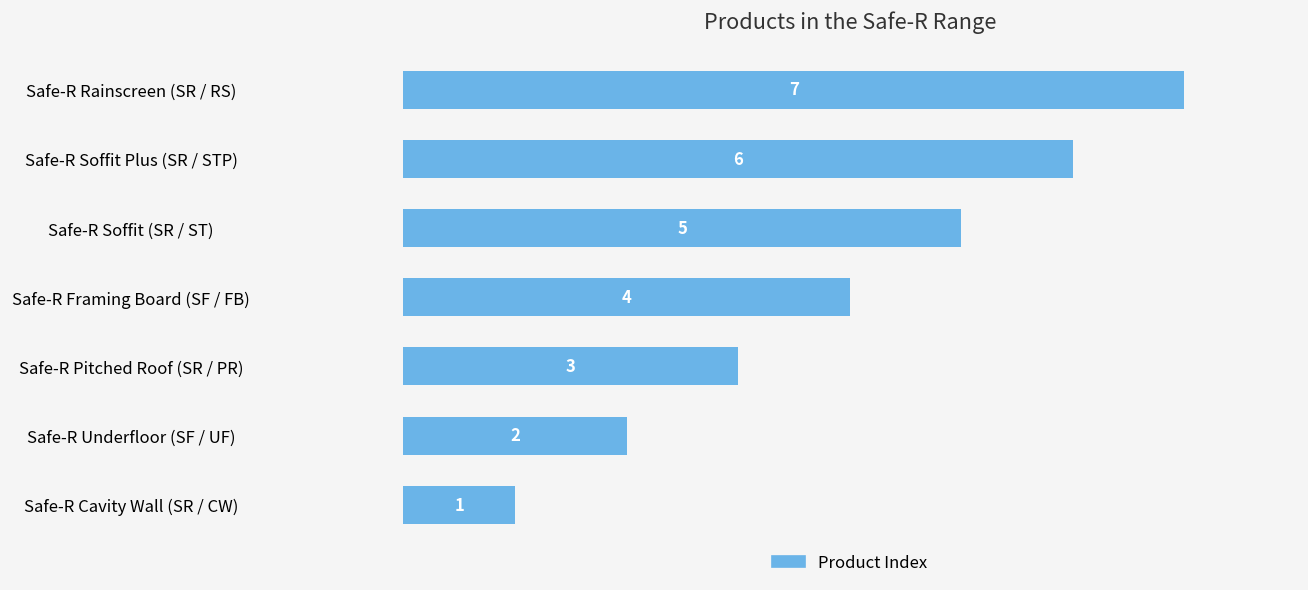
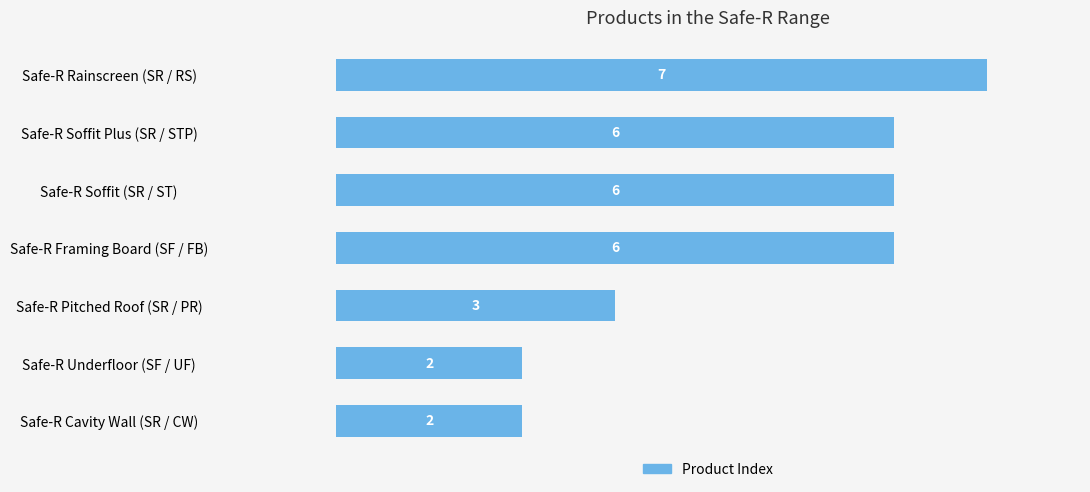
  {
    "Safe-R Rainscreen (SR / RS)": 7,
    "Safe-R Soffit Plus (SR / STP)": 6,
-   "Safe-R Soffit (SR / ST)": 5,
-   "Safe-R Framing Board (SF / FB)": 4,
+   "Safe-R Soffit (SR / ST)": 6,
+   "Safe-R Framing Board (SF / FB)": 6,
    "Safe-R Pitched Roof (SR / PR)": 3,
    "Safe-R Underfloor (SF / UF)": 2,
-   "Safe-R Cavity Wall (SR / CW)": 1
+   "Safe-R Cavity Wall (SR / CW)": 2
  }
